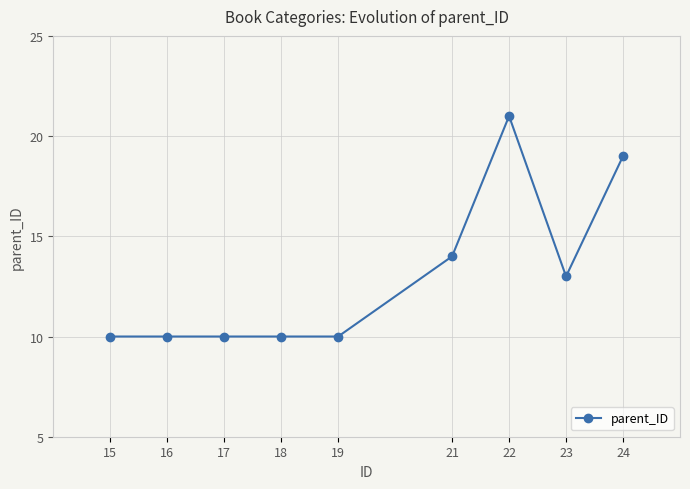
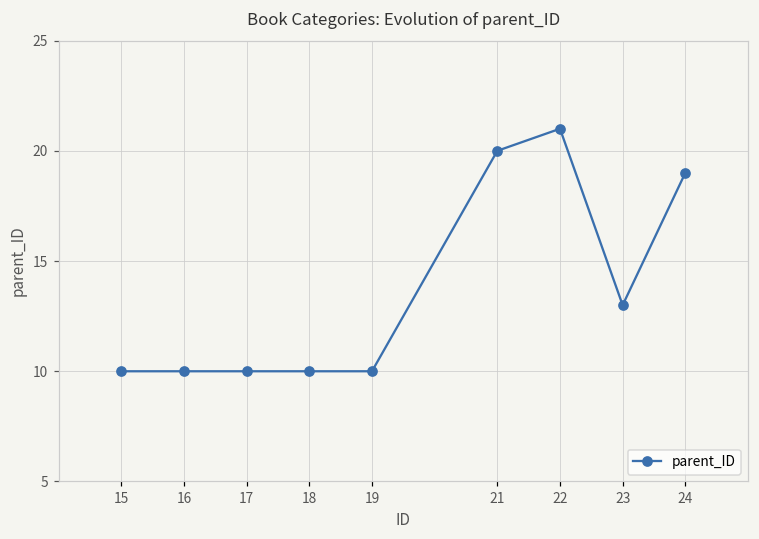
  {
    "15": 10,
    "16": 10,
    "17": 10,
    "18": 10,
    "19": 10,
-   "21": 14,
+   "21": 20,
    "22": 21,
    "23": 13,
    "24": 19
  }
